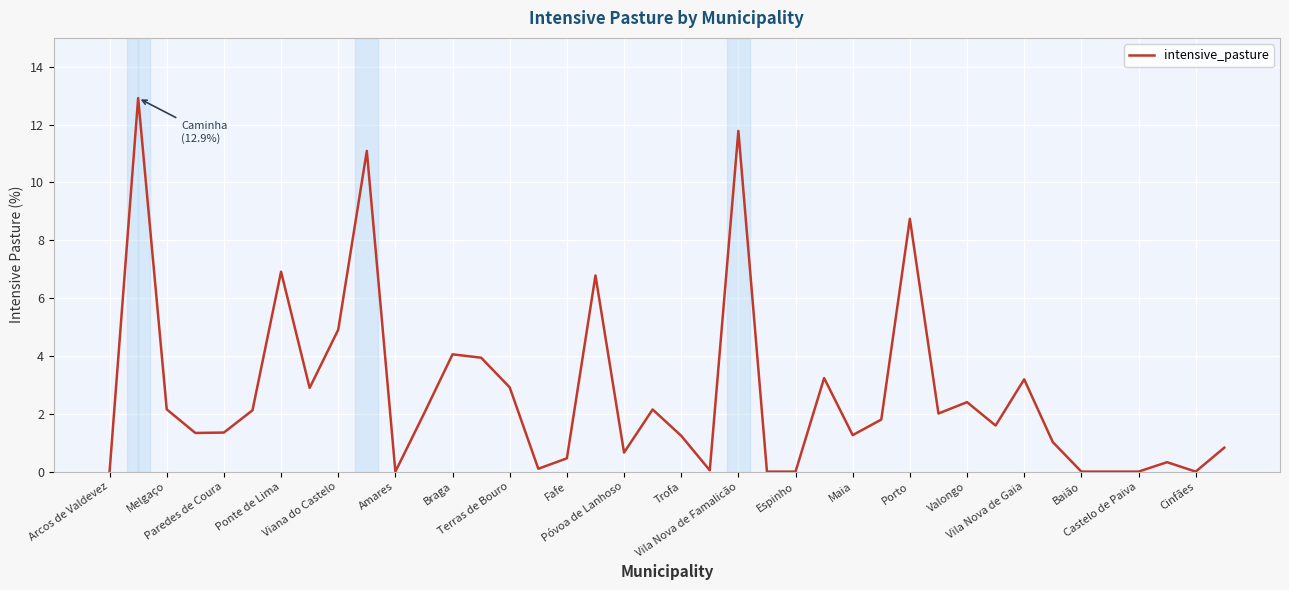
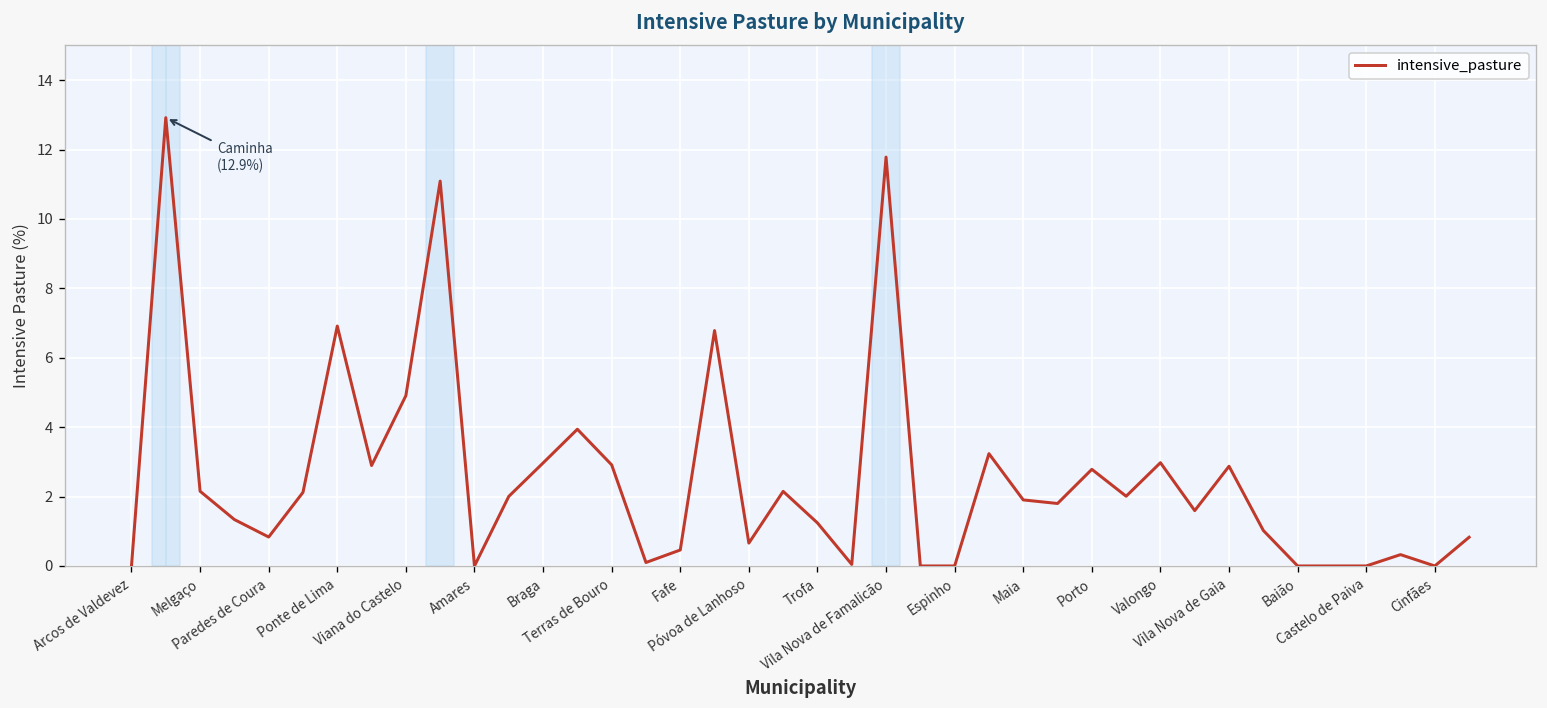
  {
    "Arcos de Valdevez": 0.0,
    "Melgaço": 2.2,
-   "Paredes de Coura": 1.4,
+   "Paredes de Coura": 0.8,
    "Ponte de Lima": 6.9,
    "Viana do Castelo": 4.9,
    "Amares": 0.0,
-   "Braga": 4.1,
+   "Braga": 3.0,
    "Terras de Bouro": 2.9,
    "Fafe": 0.5,
    "Póvoa de Lanhoso": 0.7,
    "Trofa": 1.2,
    "Vila Nova de Famalicão": 11.8,
    "Espinho": 0.0,
-   "Maia": 1.3,
-   "Porto": 8.7,
-   "Valongo": 2.4,
-   "Vila Nova de Gaia": 3.2,
+   "Maia": 1.9,
+   "Porto": 2.8,
+   "Valongo": 3.0,
+   "Vila Nova de Gaia": 2.9,
    "Baião": 0.0,
    "Castelo de Paiva": 0.0,
    "Cinfães": 0.0
  }
